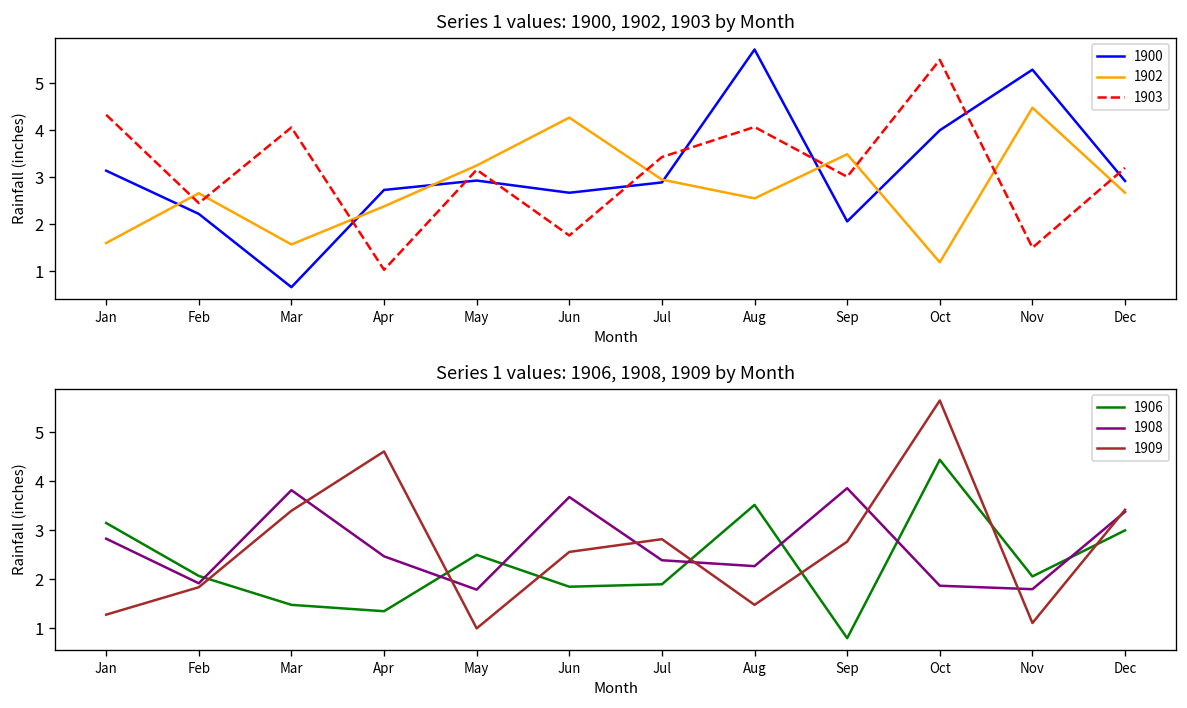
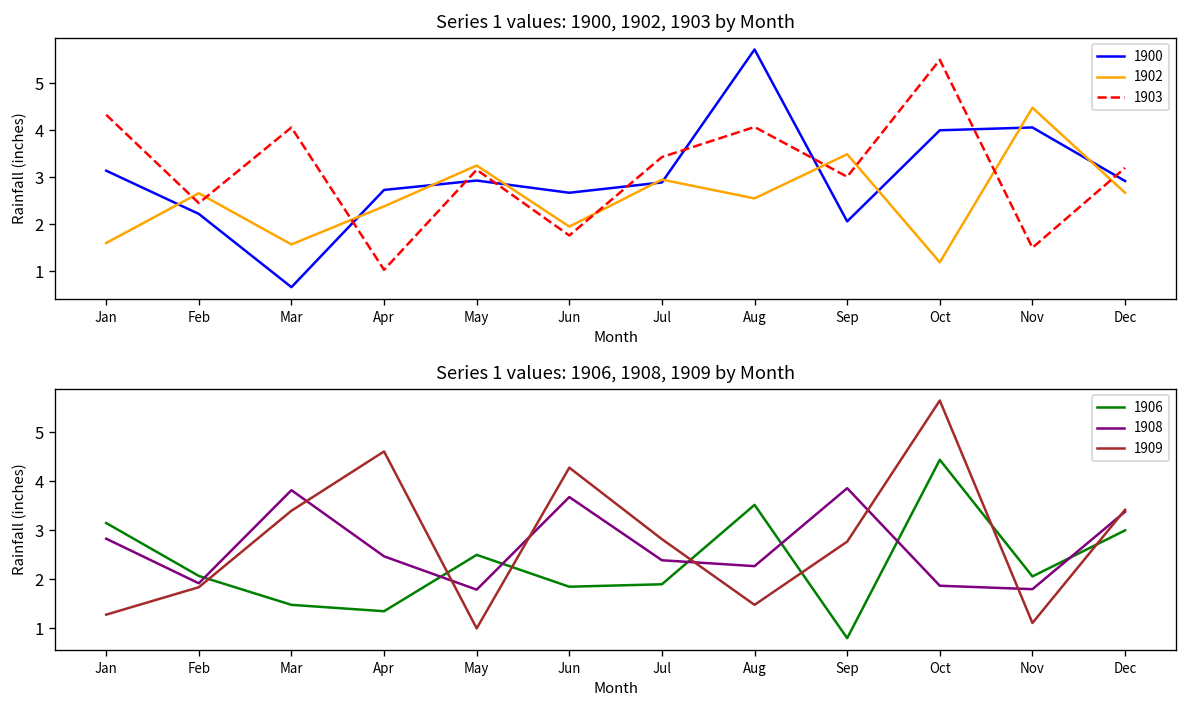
  {
    "Series 1 values: 1900, 1902, 1903 by Month": {
      "1900": {
        "Jan": 3.1,
        "Feb": 2.2,
        "Mar": 0.7,
        "Apr": 2.7,
        "May": 2.9,
        "Jun": 2.7,
        "Aug": 5.7,
        "Sep": 2.1,
        "Oct": 4.0,
-       "Nov": 5.3,
+       "Nov": 4.1,
        "Dec": 2.9
      },
      "1902": {
        "Jan": 1.6,
        "Feb": 2.7,
        "Mar": 1.6,
        "Apr": 2.4,
        "May": 3.3,
-       "Jun": 4.3,
+       "Jun": 2.0,
        "Aug": 2.6,
        "Sep": 3.5,
        "Oct": 1.2,
        "Nov": 4.5,
        "Dec": 2.7
      },
      "1903": {
        "Jan": 4.3,
        "Feb": 2.5,
        "Mar": 4.1,
        "Apr": 1.0,
        "May": 3.2,
        "Jun": 1.8,
        "Jul": 3.4,
        "Aug": 4.1,
        "Sep": 3.0,
        "Oct": 5.5,
        "Nov": 1.5,
        "Dec": 3.2
      }
    },
    "Series 1 values: 1906, 1908, 1909 by Month": {
      "1906": {
        "Jan": 3.2,
        "Feb": 2.1,
        "Mar": 1.5,
        "Apr": 1.4,
        "May": 2.5,
        "Jun": 1.9,
        "Jul": 1.9,
        "Aug": 3.5,
        "Sep": 0.8,
        "Oct": 4.4,
        "Nov": 2.1,
        "Dec": 3.0
      },
      "1908": {
        "Jan": 2.8,
        "Feb": 1.9,
        "Mar": 3.8,
        "Apr": 2.5,
        "May": 1.8,
        "Jun": 3.7,
        "Jul": 2.4,
        "Aug": 2.3,
        "Sep": 3.9,
        "Oct": 1.9,
        "Nov": 1.8
      },
      "1909": {
        "Jan": 1.3,
        "Feb": 1.8,
        "Mar": 3.4,
        "Apr": 4.6,
        "May": 1.0,
-       "Jun": 2.6,
+       "Jun": 4.3,
        "Jul": 2.8,
        "Aug": 1.5,
        "Sep": 2.8,
        "Oct": 5.7,
        "Nov": 1.1
      }
    }
  }
